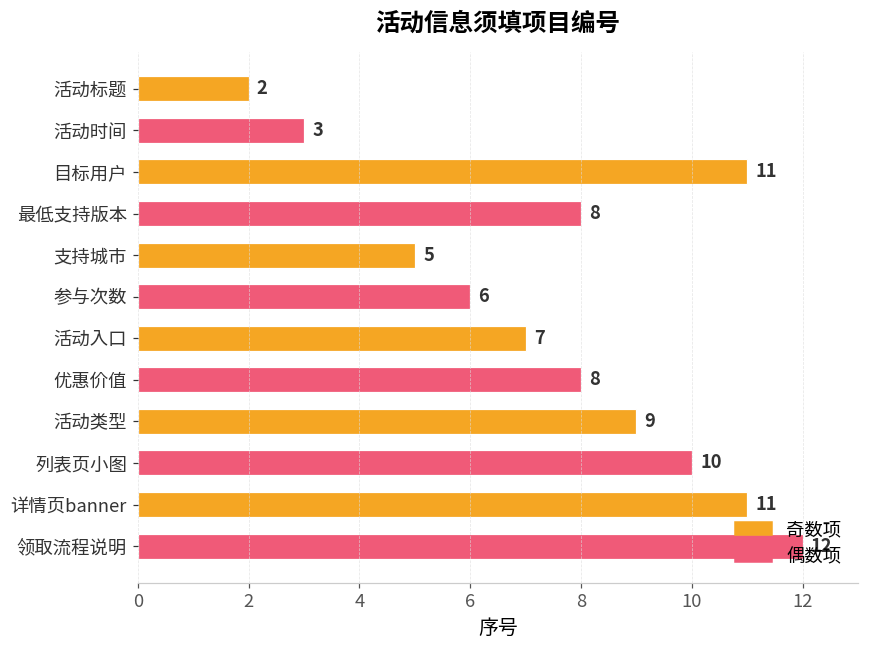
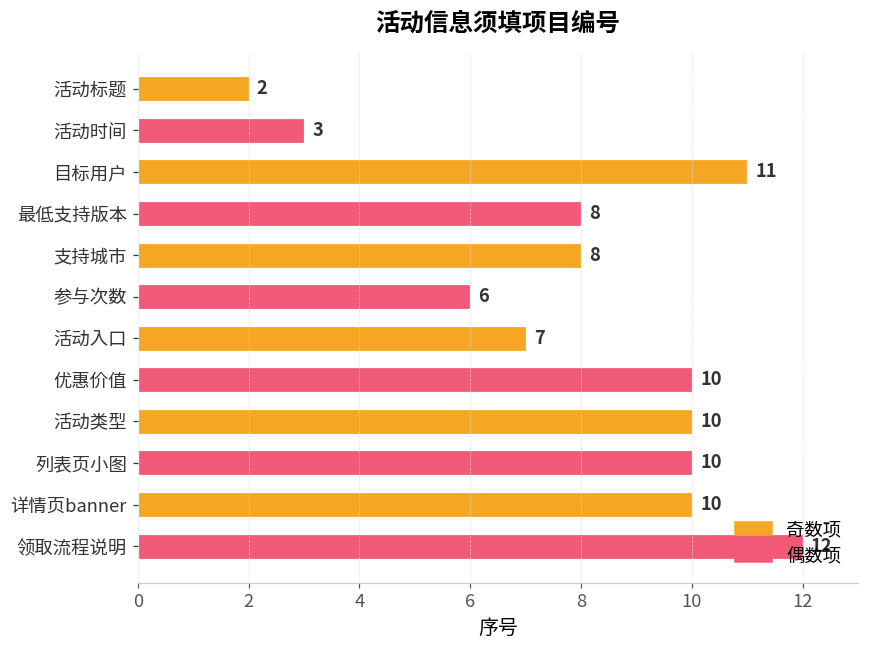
  {
    "活动标题": 2,
    "活动时间": 3,
    "目标用户": 11,
    "最低支持版本": 8,
-   "支持城市": 5,
+   "支持城市": 8,
    "参与次数": 6,
    "活动入口": 7,
-   "优惠价值": 8,
-   "活动类型": 9,
+   "优惠价值": 10,
+   "活动类型": 10,
    "列表页小图": 10,
-   "详情页banner": 11,
+   "详情页banner": 10,
    "领取流程说明": 12
  }
